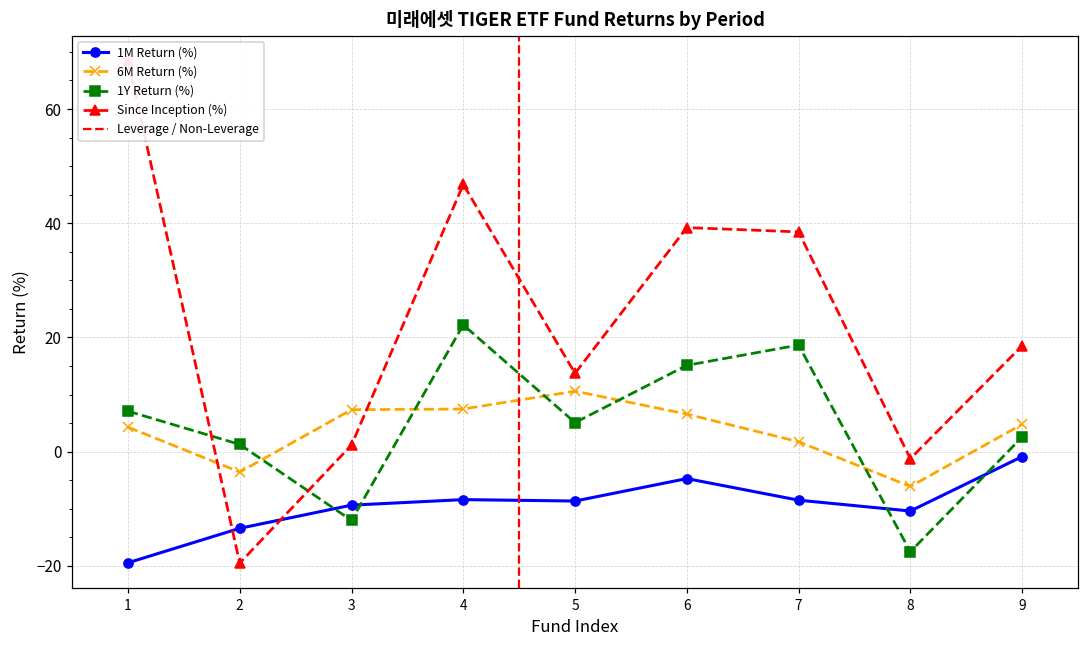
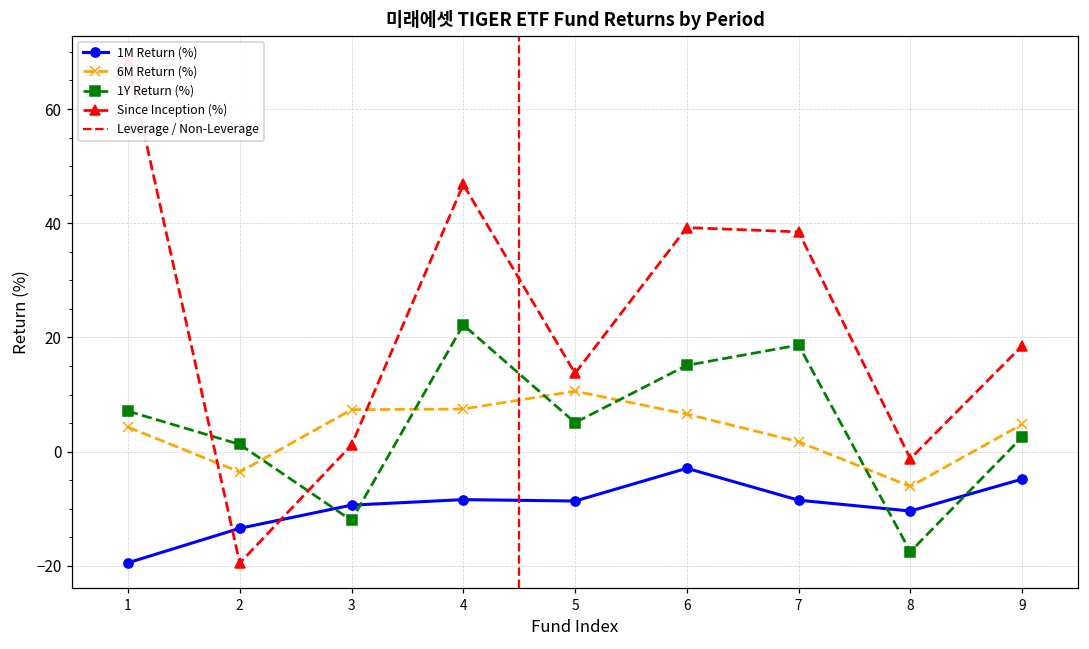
  {
    "1M Return (%)": {
      "1": -19,
      "2": -13,
      "3": -9,
      "4": -8,
      "5": -9,
-     "6": -5,
+     "6": -3,
      "7": -8,
      "8": -10,
-     "9": -1
+     "9": -5
    },
    "6M Return (%)": {
      "1": 4,
      "2": -4,
      "3": 7,
      "4": 7,
      "5": 11,
      "6": 7,
      "7": 2,
      "8": -6,
      "9": 5
    },
    "1Y Return (%)": {
      "1": 7,
      "2": 1,
      "3": -12,
      "4": 22,
      "5": 5,
      "6": 15,
      "7": 19,
      "8": -18,
      "9": 3
    },
    "Since Inception (%)": {
      "2": -19,
      "3": 1,
      "4": 47,
      "5": 14,
      "6": 39,
      "7": 38,
      "8": -1,
      "9": 19
    }
  }
